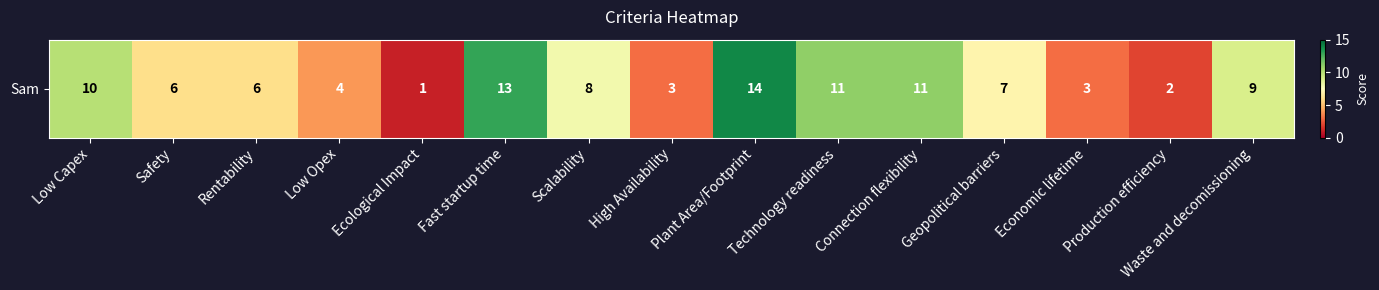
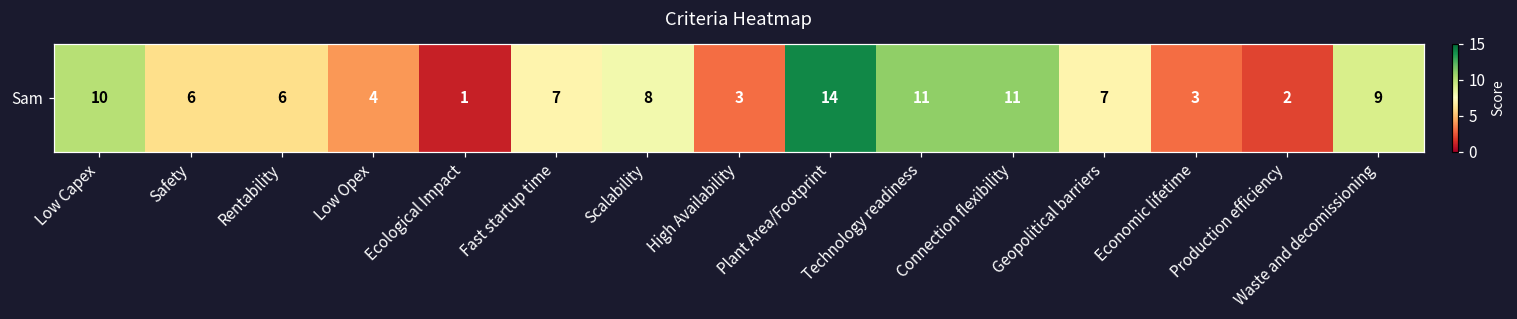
  {
    "Sam": {
      "Low Capex": 10,
      "Safety": 6,
      "Rentability": 6,
      "Low Opex": 4,
      "Ecological Impact": 1,
-     "Fast startup time": 13,
+     "Fast startup time": 7,
      "Scalability": 8,
      "High Availability": 3,
      "Plant Area/Footprint": 14,
      "Technology readiness": 11,
      "Connection flexibility": 11,
      "Geopolitical barriers": 7,
      "Economic lifetime": 3,
      "Production efficiency": 2,
      "Waste and decomissioning": 9
    }
  }
